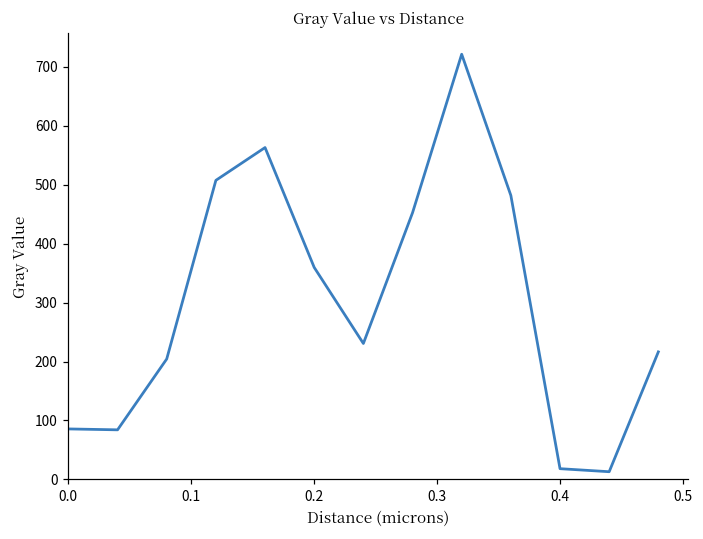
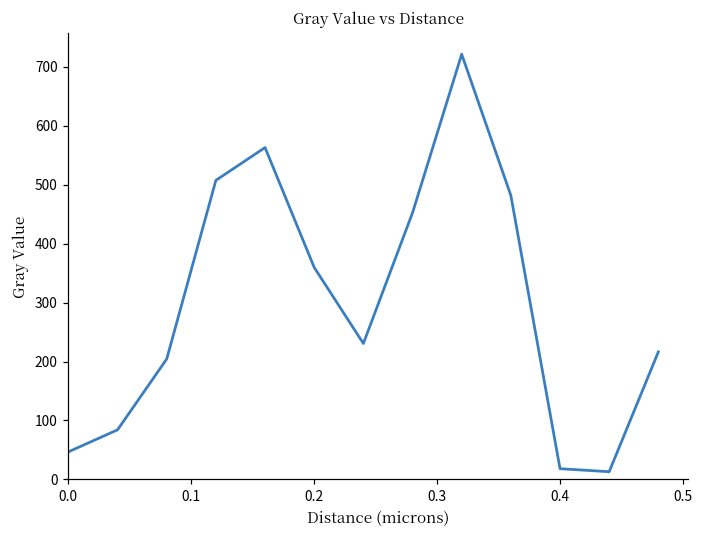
  {
-   "0.0": 90,
+   "0.0": 50,
    "0.2": 360,
    "0.4": 20
  }
